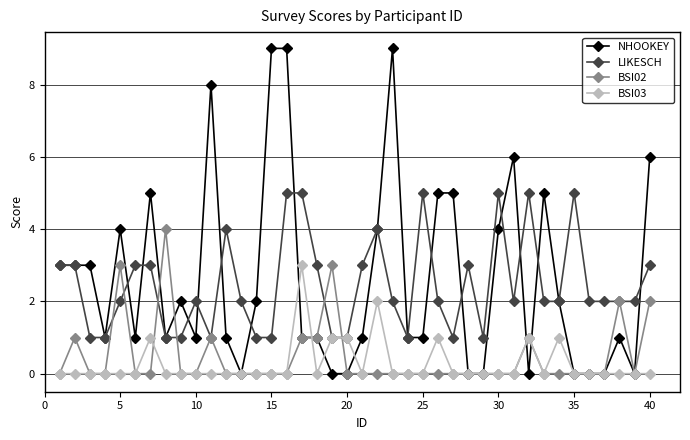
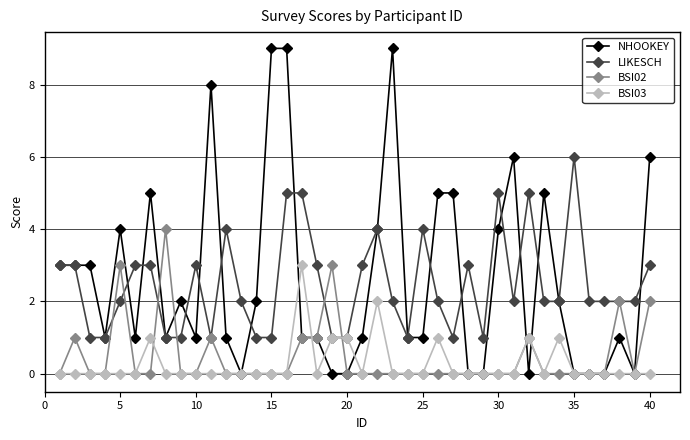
  {
    "NHOOKEY": {
      "5": 4,
      "10": 1,
      "15": 9,
      "25": 1,
      "30": 4,
      "40": 6
    },
    "LIKESCH": {
      "5": 2,
-     "10": 2,
+     "10": 3,
      "15": 1,
-     "25": 5,
+     "25": 4,
      "30": 5,
-     "35": 5,
+     "35": 6,
      "40": 3
    },
    "BSI02": {
      "5": 3,
      "40": 2
    },
    "BSI03": {
      "5": 0,
      "40": 0
    }
  }
